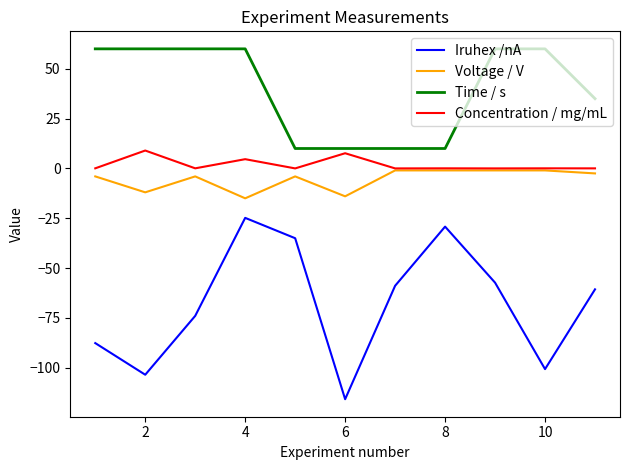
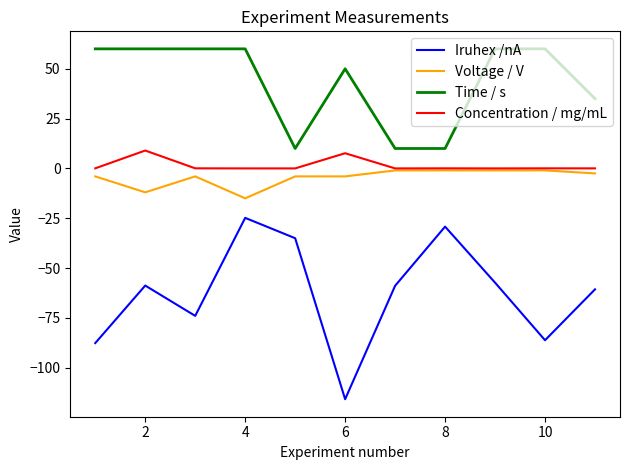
  {
    "Iruhex /nA": {
-     "2": -104,
+     "2": -59,
      "4": -25,
      "6": -116,
      "8": -29,
-     "10": -101
+     "10": -86
    },
    "Voltage / V": {
      "2": -12,
      "4": -15,
-     "6": -14
+     "6": -4
    },
    "Time / s": {
      "2": 60,
      "4": 60,
-     "6": 10,
+     "6": 50,
      "8": 10
    },
    "Concentration / mg/mL": {
      "2": 9,
-     "4": 5,
+     "4": 0,
      "6": 8
    }
  }
